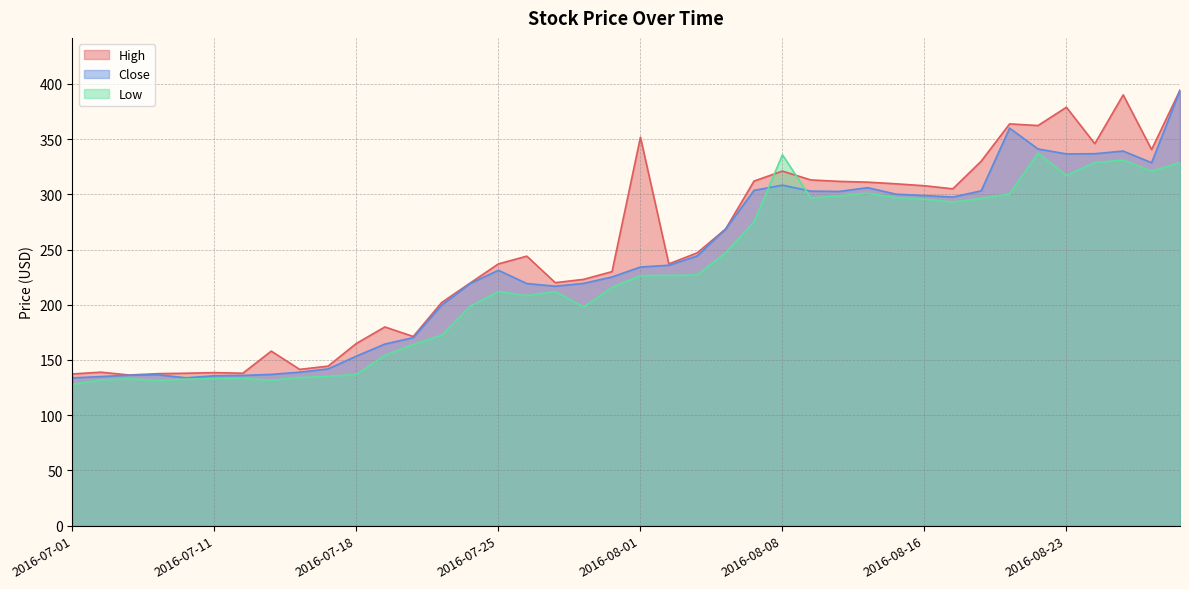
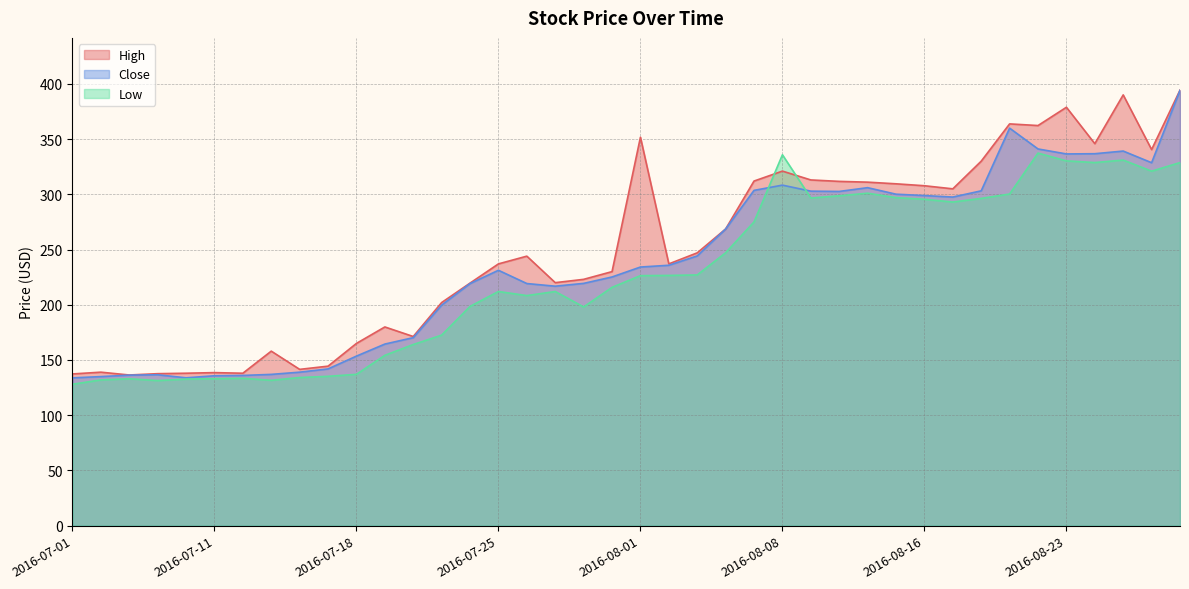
  {
    "High": {
      "2016-07-01": 137,
      "2016-07-11": 139,
      "2016-07-18": 165,
      "2016-07-25": 237,
      "2016-08-01": 352,
      "2016-08-08": 321,
      "2016-08-16": 308,
      "2016-08-23": 379
    },
    "Close": {
      "2016-07-01": 134,
      "2016-07-11": 136,
      "2016-07-18": 154,
      "2016-07-25": 231,
      "2016-08-01": 234,
      "2016-08-08": 308,
      "2016-08-16": 299,
      "2016-08-23": 337
    },
    "Low": {
      "2016-07-01": 128,
      "2016-07-11": 133,
      "2016-07-18": 137,
      "2016-07-25": 212,
      "2016-08-01": 226,
      "2016-08-08": 336,
      "2016-08-16": 296,
-     "2016-08-23": 317
+     "2016-08-23": 330
    }
  }
